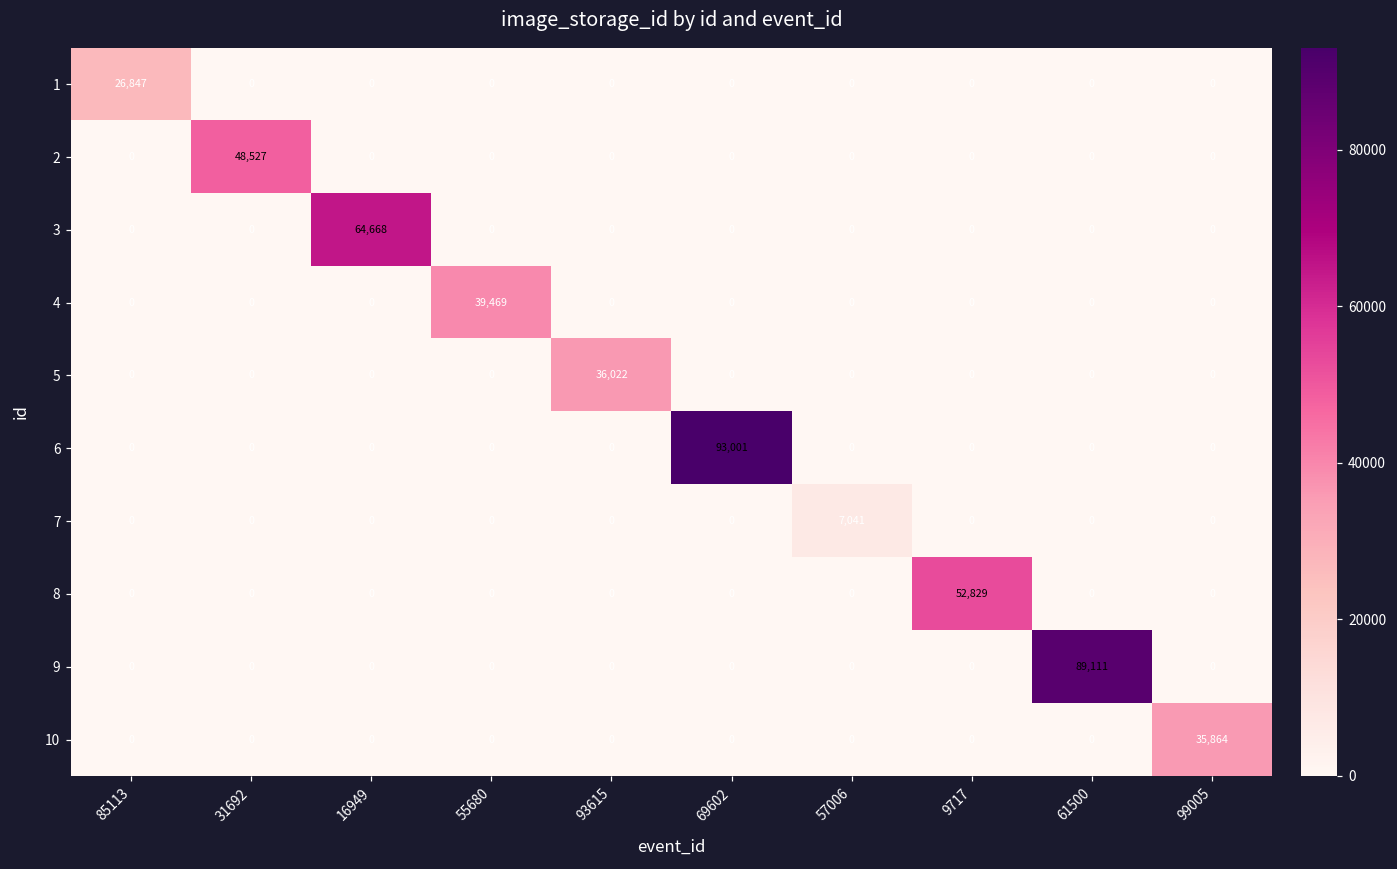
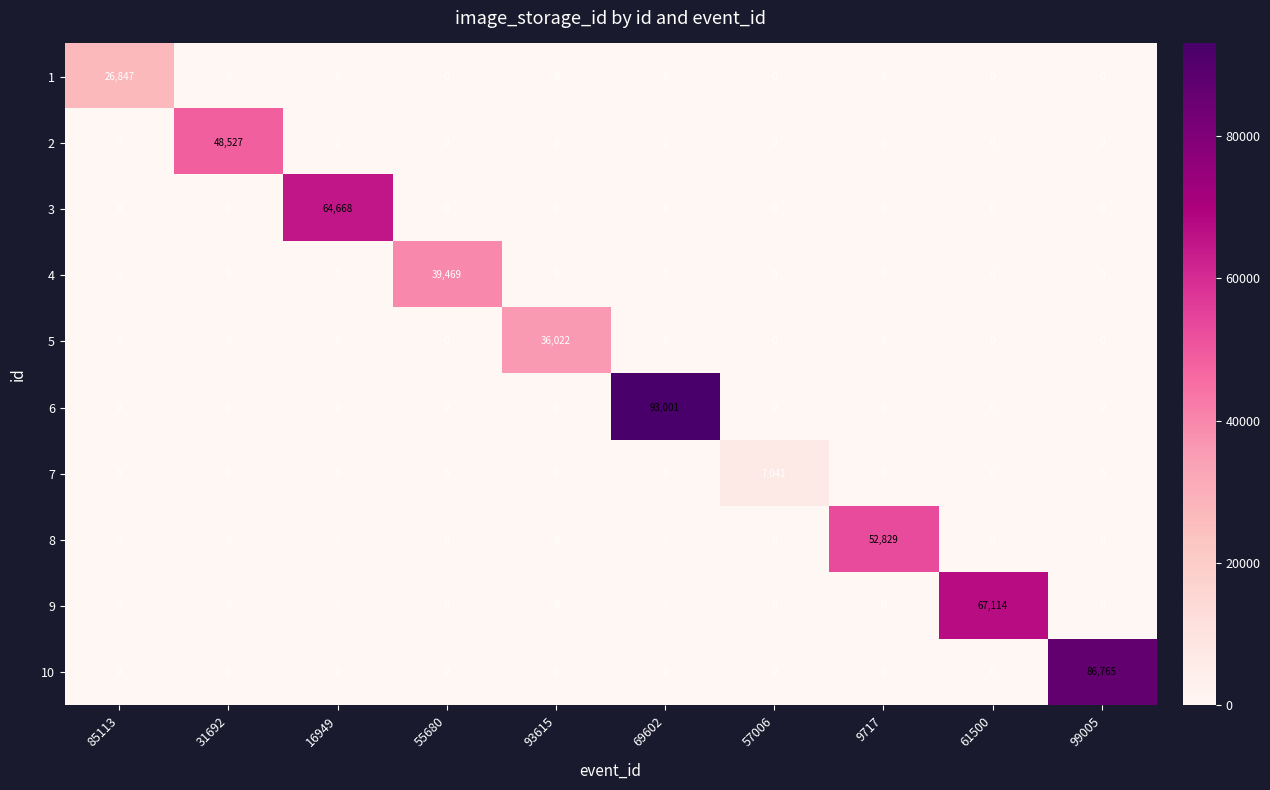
  {
    "1": {
      "85113": "26,847"
    },
    "2": {
      "31692": "48,527"
    },
    "3": {
      "16949": "64,668"
    },
    "4": {
      "55680": "39,469"
    },
    "5": {
      "93615": "36,022"
    },
    "6": {
      "69602": "93,001"
    },
    "8": {
      "9717": "52,829"
    },
    "9": {
-     "61500": "89,111"
+     "61500": "67,114"
    },
    "10": {
-     "99005": "35,864"
+     "99005": "86,765"
    }
  }
